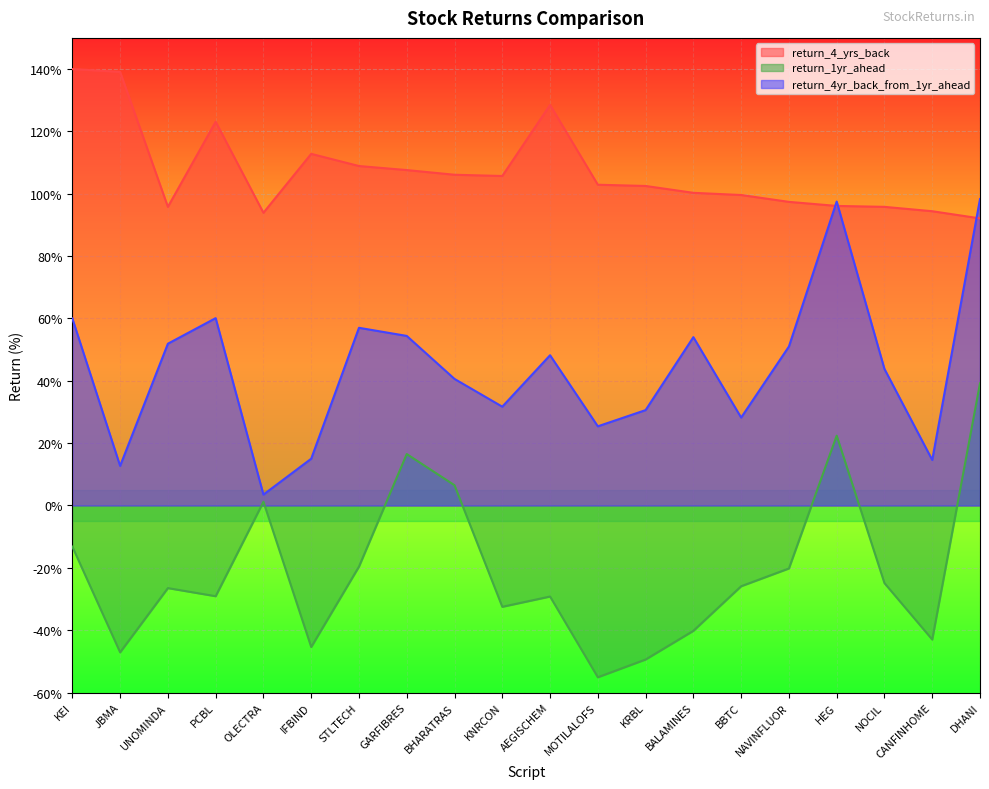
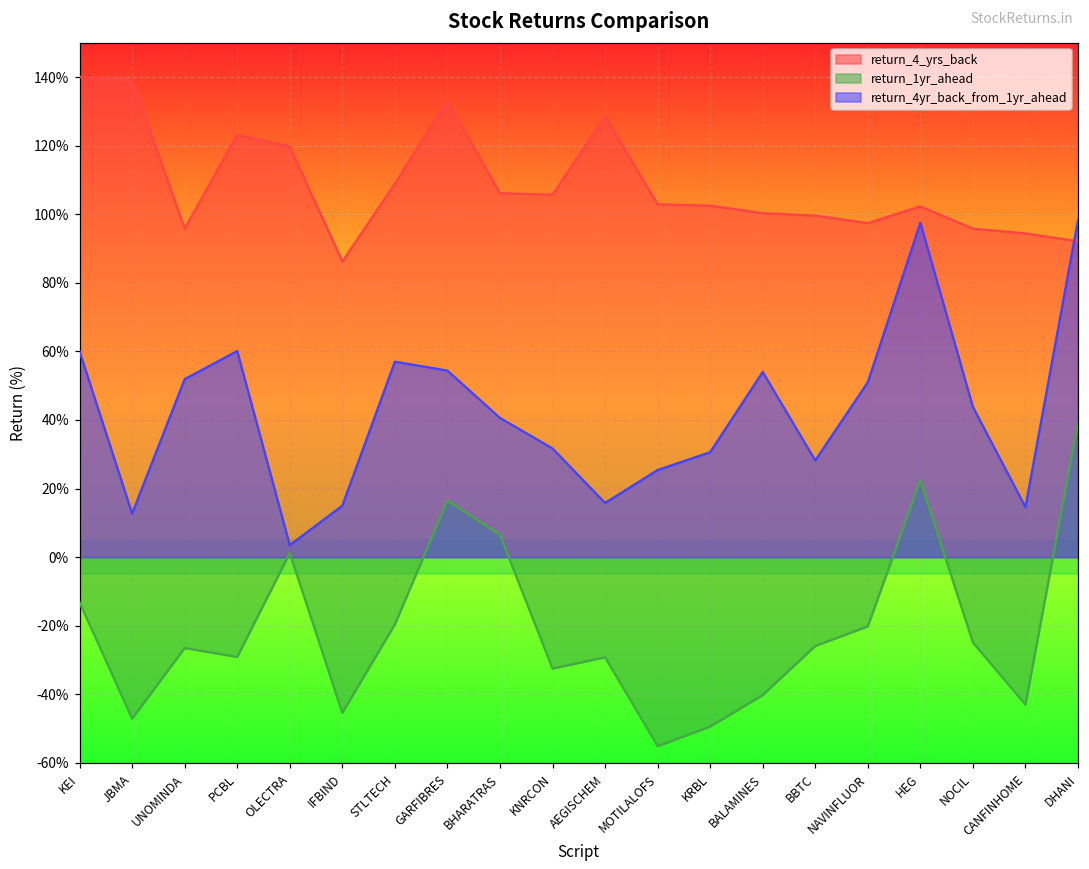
  {
    "return_4_yrs_back": {
      "KEI": "140%",
      "JBMA": "139%",
      "UNOMINDA": "96%",
      "PCBL": "123%",
-     "OLECTRA": "94%",
-     "IFBIND": "113%",
+     "OLECTRA": "120%",
+     "IFBIND": "86%",
      "STLTECH": "109%",
-     "GARFIBRES": "108%",
+     "GARFIBRES": "133%",
      "BHARATRAS": "106%",
      "KNRCON": "106%",
      "AEGISCHEM": "129%",
      "MOTILALOFS": "103%",
      "KRBL": "103%",
      "BALAMINES": "100%",
      "BBTC": "100%",
      "NAVINFLUOR": "97%",
-     "HEG": "96%",
+     "HEG": "102%",
      "NOCIL": "96%",
      "CANFINHOME": "94%",
      "DHANI": "92%"
    },
    "return_4yr_back_from_1yr_ahead": {
      "KEI": "60%",
      "JBMA": "13%",
      "UNOMINDA": "52%",
      "PCBL": "60%",
      "OLECTRA": "4%",
      "IFBIND": "15%",
      "STLTECH": "57%",
      "GARFIBRES": "54%",
      "BHARATRAS": "41%",
      "KNRCON": "32%",
-     "AEGISCHEM": "48%",
+     "AEGISCHEM": "16%",
      "MOTILALOFS": "25%",
      "KRBL": "31%",
      "BALAMINES": "54%",
      "BBTC": "28%",
      "NAVINFLUOR": "51%",
      "HEG": "98%",
      "NOCIL": "44%",
      "CANFINHOME": "15%",
      "DHANI": "98%"
    }
  }
